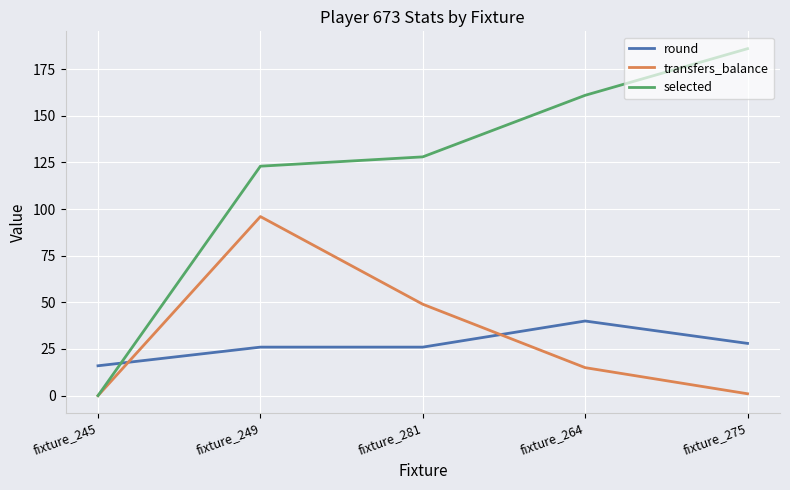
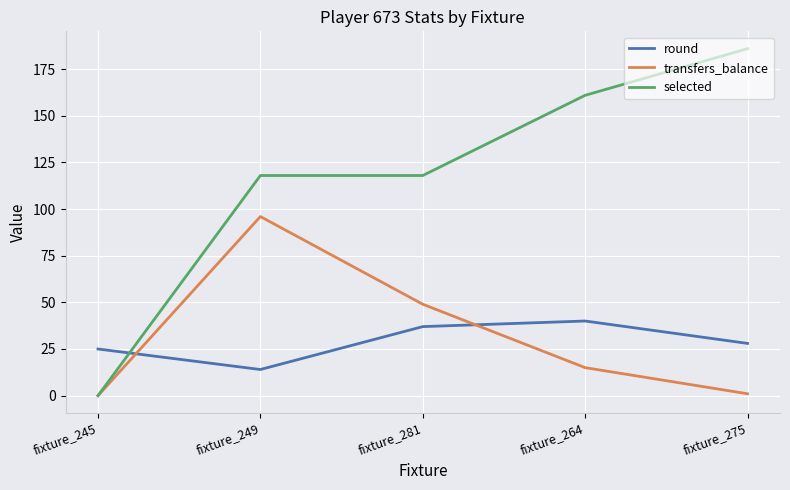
  {
    "round": {
-     "fixture_245": 16,
-     "fixture_249": 26,
-     "fixture_281": 26,
+     "fixture_245": 25,
+     "fixture_249": 14,
+     "fixture_281": 37,
      "fixture_264": 40,
      "fixture_275": 28
    },
    "transfers_balance": {
      "fixture_249": 96,
      "fixture_281": 49,
      "fixture_264": 15,
      "fixture_275": 1
    },
    "selected": {
-     "fixture_249": 123,
-     "fixture_281": 128,
+     "fixture_249": 118,
+     "fixture_281": 118,
      "fixture_264": 161
    }
  }
